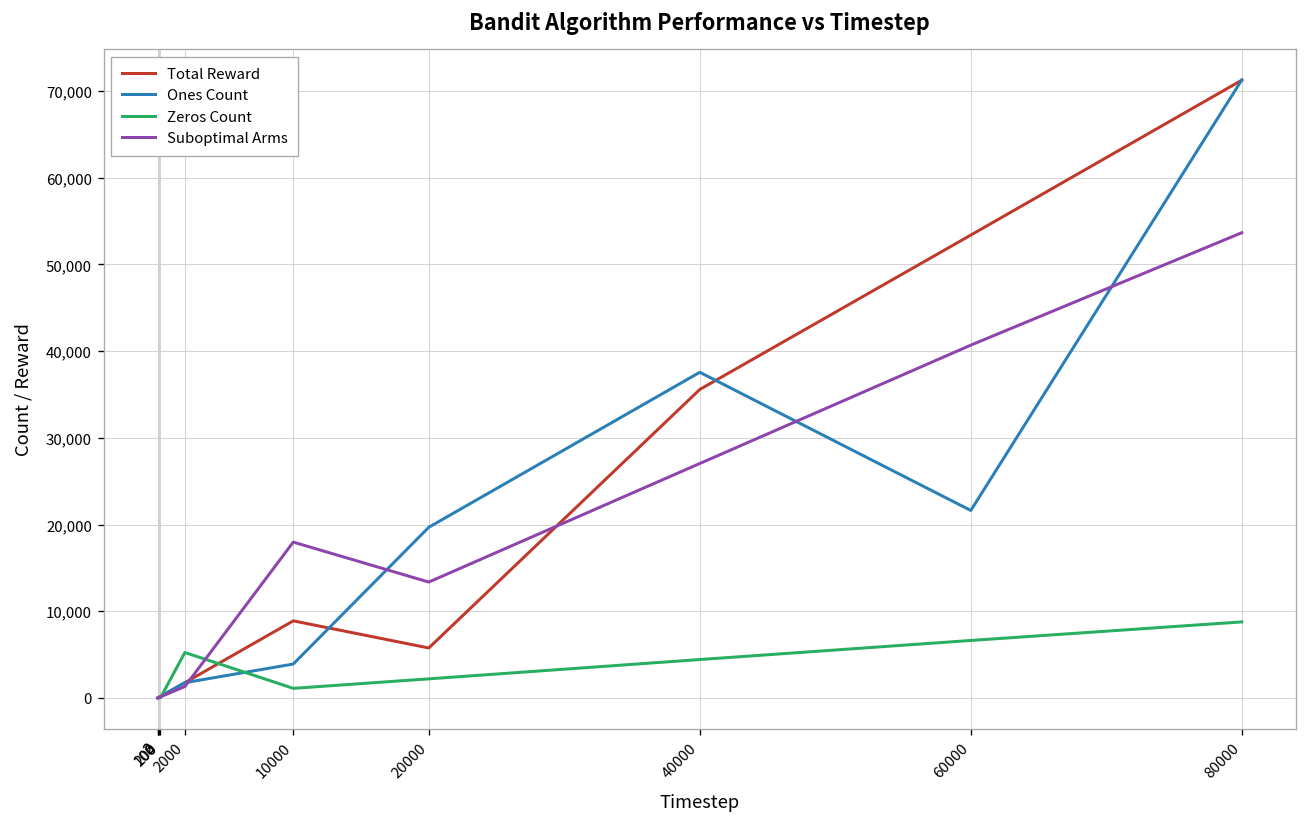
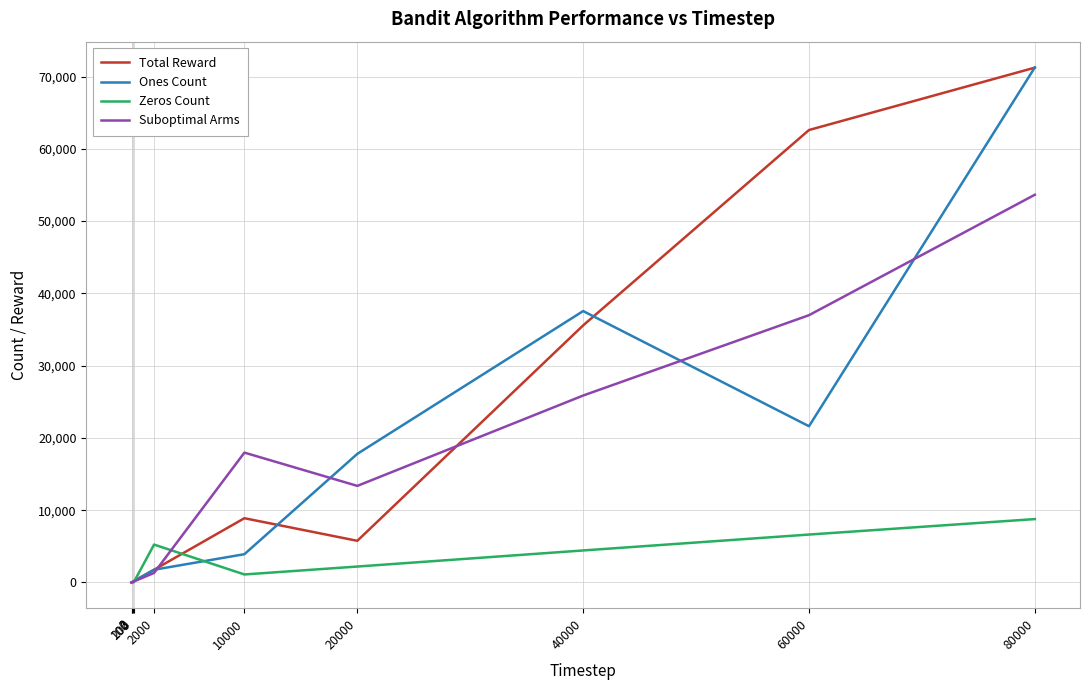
  {
    "Total Reward": {
      "10000": "9,000",
      "20000": "6,000",
      "40000": "36,000",
-     "60000": "53,000"
+     "60000": "63,000"
    },
    "Ones Count": {
      "10000": "4,000",
-     "20000": "20,000",
+     "20000": "18,000",
      "40000": "38,000",
      "60000": "22,000"
    },
    "Zeros Count": {
      "2000": "5,000",
      "10000": "1,000",
      "20000": "2,000",
      "40000": "4,000",
      "60000": "7,000",
      "80000": "9,000"
    },
    "Suboptimal Arms": {
      "2000": "1,000",
      "10000": "18,000",
      "20000": "13,000",
-     "40000": "27,000",
-     "60000": "41,000",
+     "40000": "26,000",
+     "60000": "37,000",
      "80000": "54,000"
    }
  }
